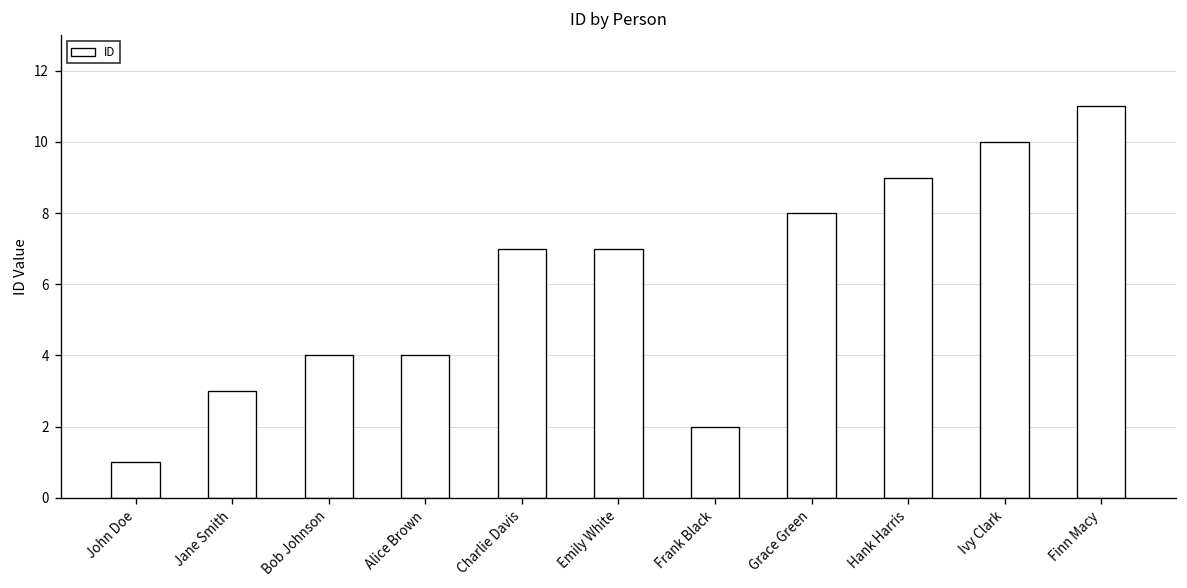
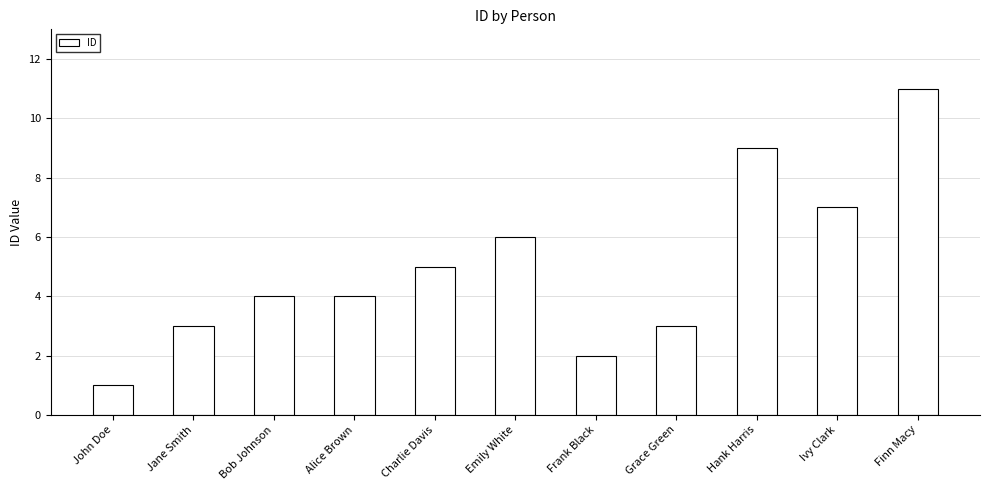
  {
    "John Doe": 1,
    "Jane Smith": 3,
    "Bob Johnson": 4,
    "Alice Brown": 4,
-   "Charlie Davis": 7,
-   "Emily White": 7,
+   "Charlie Davis": 5,
+   "Emily White": 6,
    "Frank Black": 2,
-   "Grace Green": 8,
+   "Grace Green": 3,
    "Hank Harris": 9,
-   "Ivy Clark": 10,
+   "Ivy Clark": 7,
    "Finn Macy": 11
  }
